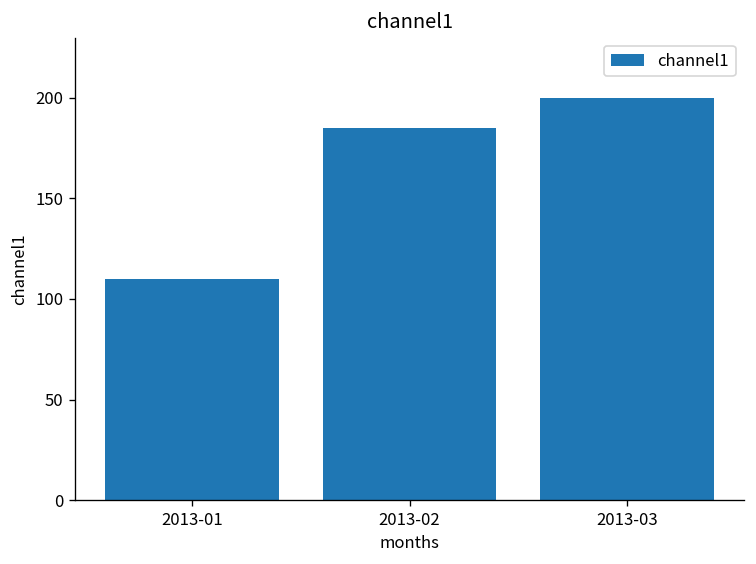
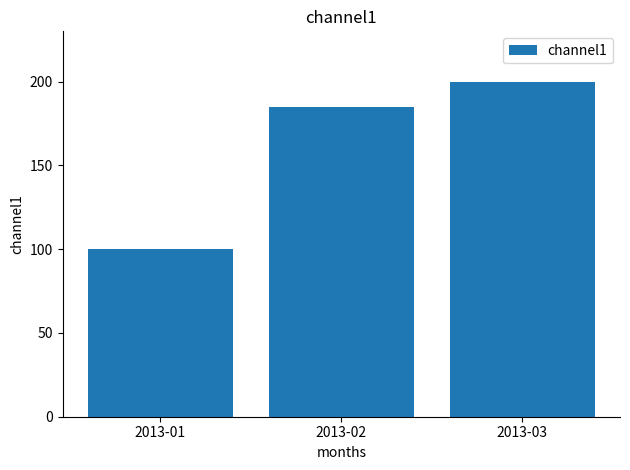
  {
-   "2013-01": 110,
+   "2013-01": 100,
    "2013-02": 185,
    "2013-03": 200
  }
